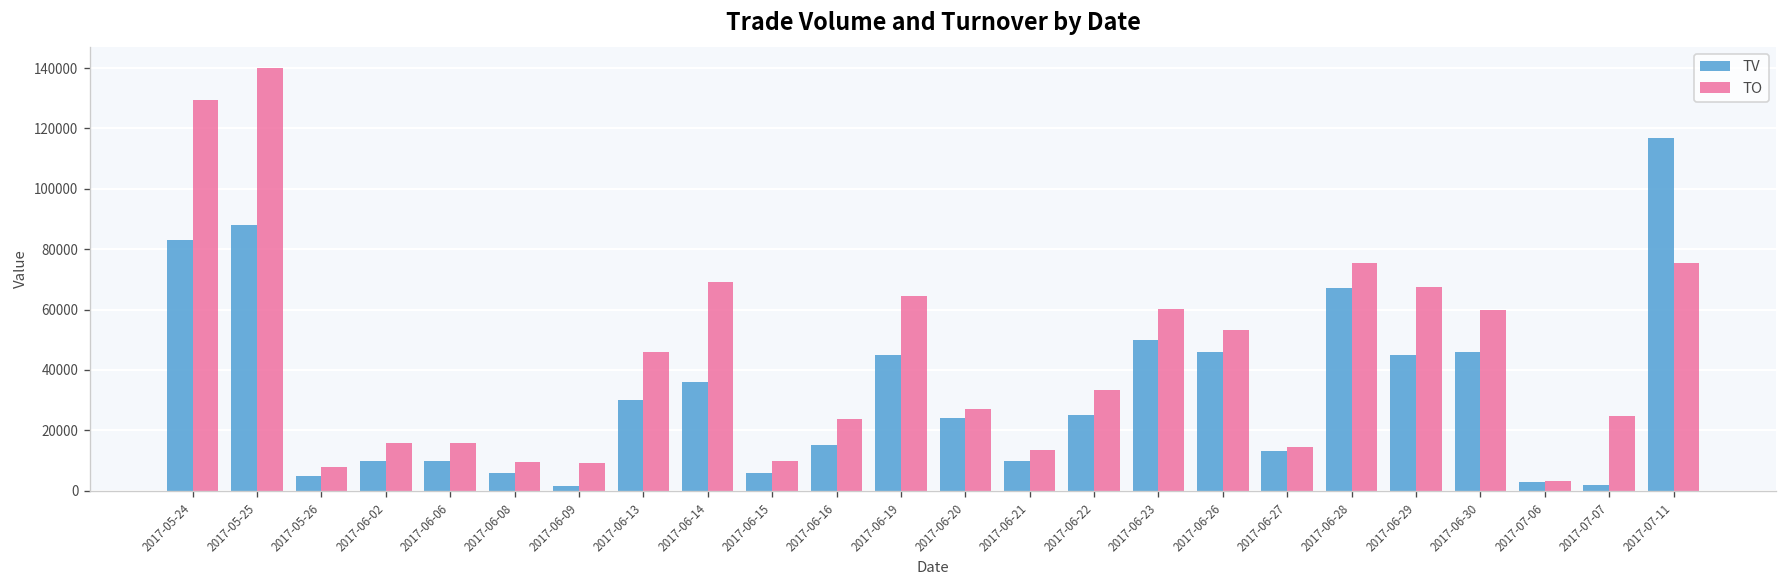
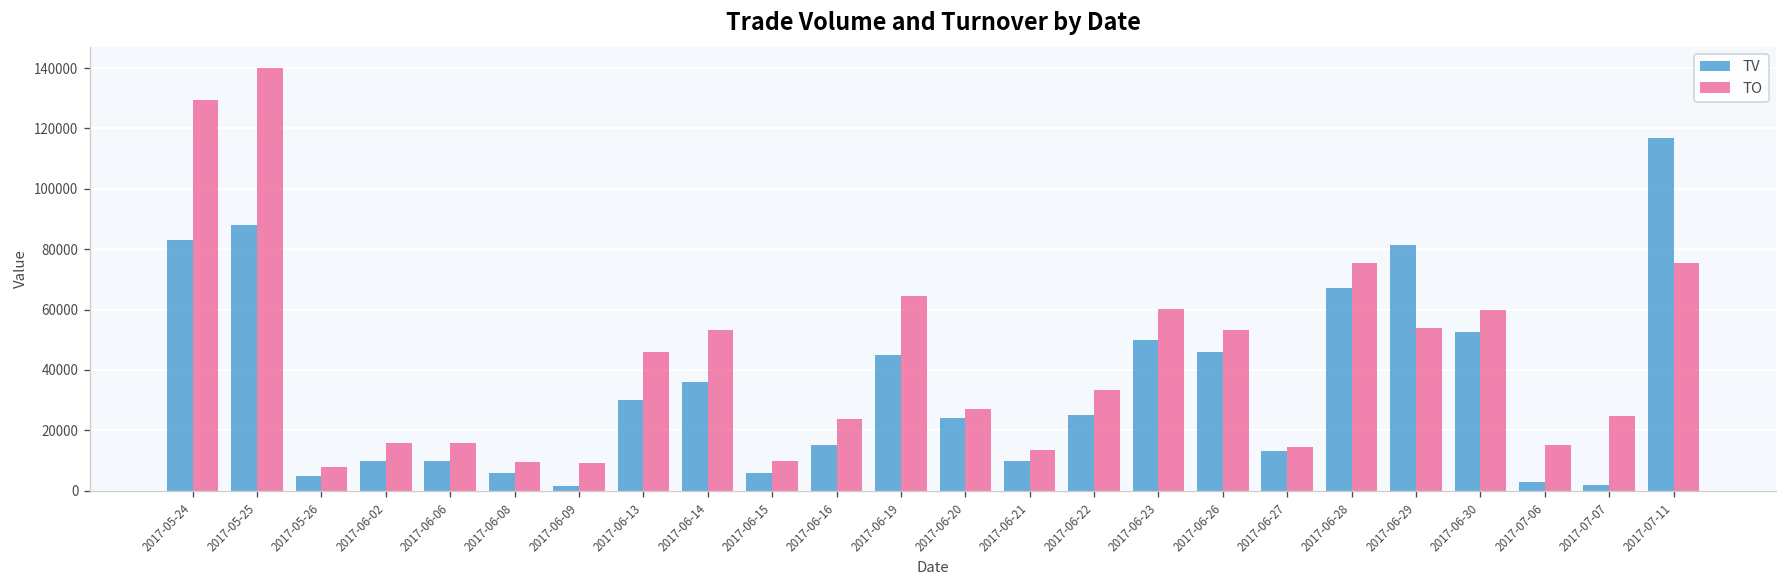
  {
    "TV": {
      "2017-05-24": 83000,
      "2017-05-25": 88000,
      "2017-05-26": 5000,
      "2017-06-02": 10000,
      "2017-06-06": 10000,
      "2017-06-08": 6000,
      "2017-06-09": 2000,
      "2017-06-13": 30000,
      "2017-06-14": 36000,
      "2017-06-15": 6000,
      "2017-06-16": 15000,
      "2017-06-19": 45000,
      "2017-06-20": 24000,
      "2017-06-21": 10000,
      "2017-06-22": 25000,
      "2017-06-23": 50000,
      "2017-06-26": 46000,
      "2017-06-27": 13000,
      "2017-06-28": 67000,
-     "2017-06-29": 45000,
-     "2017-06-30": 46000,
+     "2017-06-29": 81000,
+     "2017-06-30": 52000,
      "2017-07-06": 3000,
      "2017-07-07": 2000,
      "2017-07-11": 117000
    },
    "TO": {
      "2017-05-24": 129000,
      "2017-05-25": 140000,
      "2017-05-26": 8000,
      "2017-06-02": 16000,
      "2017-06-06": 16000,
      "2017-06-08": 9000,
      "2017-06-09": 9000,
      "2017-06-13": 46000,
-     "2017-06-14": 69000,
+     "2017-06-14": 53000,
      "2017-06-15": 10000,
      "2017-06-16": 24000,
      "2017-06-19": 64000,
      "2017-06-20": 27000,
      "2017-06-21": 14000,
      "2017-06-22": 33000,
      "2017-06-23": 60000,
      "2017-06-26": 53000,
      "2017-06-27": 14000,
      "2017-06-28": 75000,
-     "2017-06-29": 68000,
+     "2017-06-29": 54000,
      "2017-06-30": 60000,
-     "2017-07-06": 3000,
+     "2017-07-06": 15000,
      "2017-07-07": 25000,
      "2017-07-11": 75000
    }
  }
